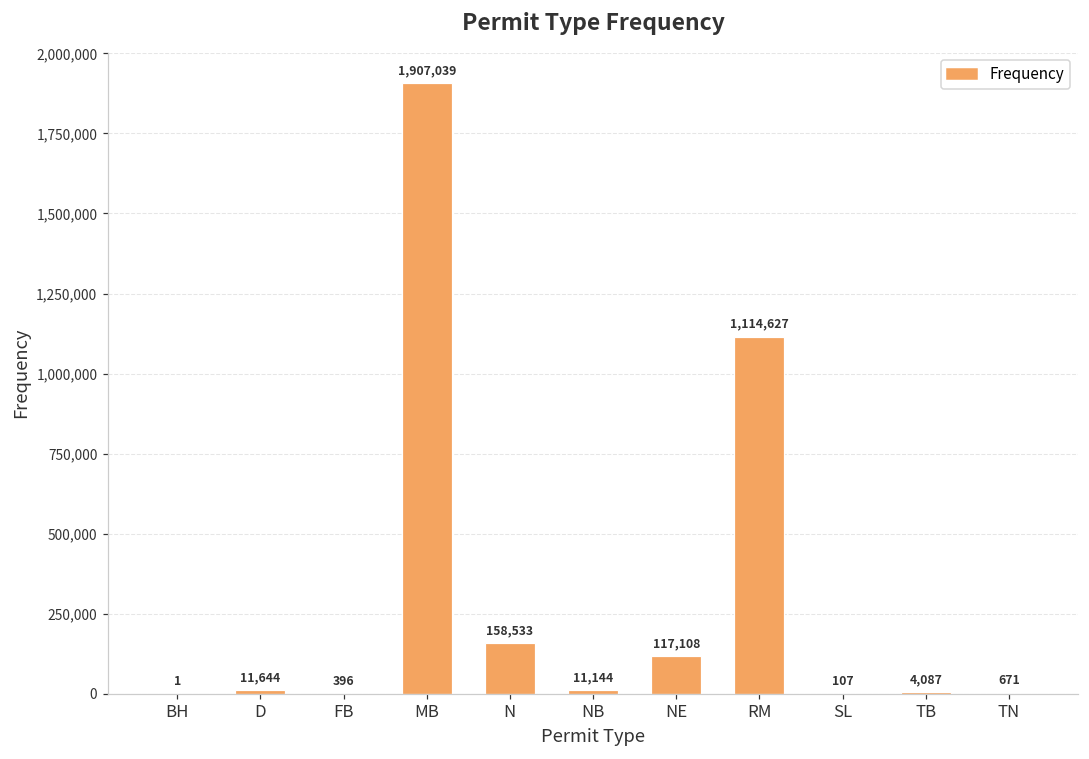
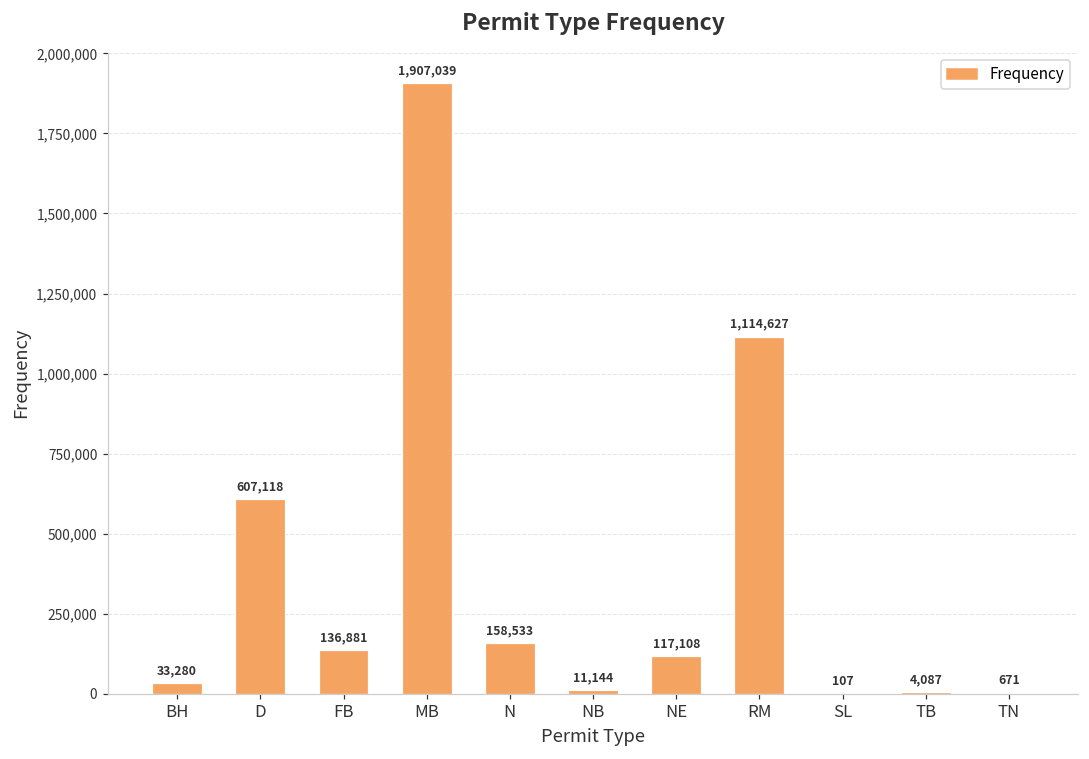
  {
-   "BH": "1",
-   "D": "11,644",
-   "FB": "396",
+   "BH": "33,280",
+   "D": "607,118",
+   "FB": "136,881",
    "MB": "1,907,039",
    "N": "158,533",
    "NB": "11,144",
    "NE": "117,108",
    "RM": "1,114,627",
    "SL": "107",
    "TB": "4,087",
    "TN": "671"
  }
